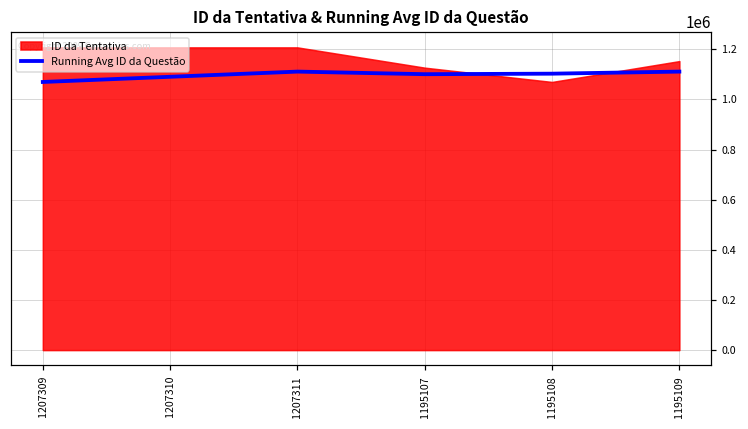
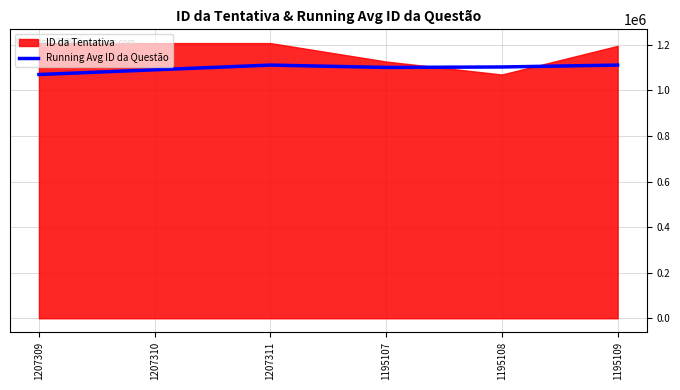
  {
    "Running Avg ID da Questão": {
      "1207309": 1070000,
      "1207310": 1090000,
      "1207311": 1110000,
      "1195107": 1100000,
      "1195108": 1100000,
      "1195109": 1110000
    },
    "ID da Tentativa": {
      "1207311": 1210000,
      "1195107": 1130000,
      "1195108": 1070000,
-     "1195109": 1150000
+     "1195109": 1200000
    }
  }
